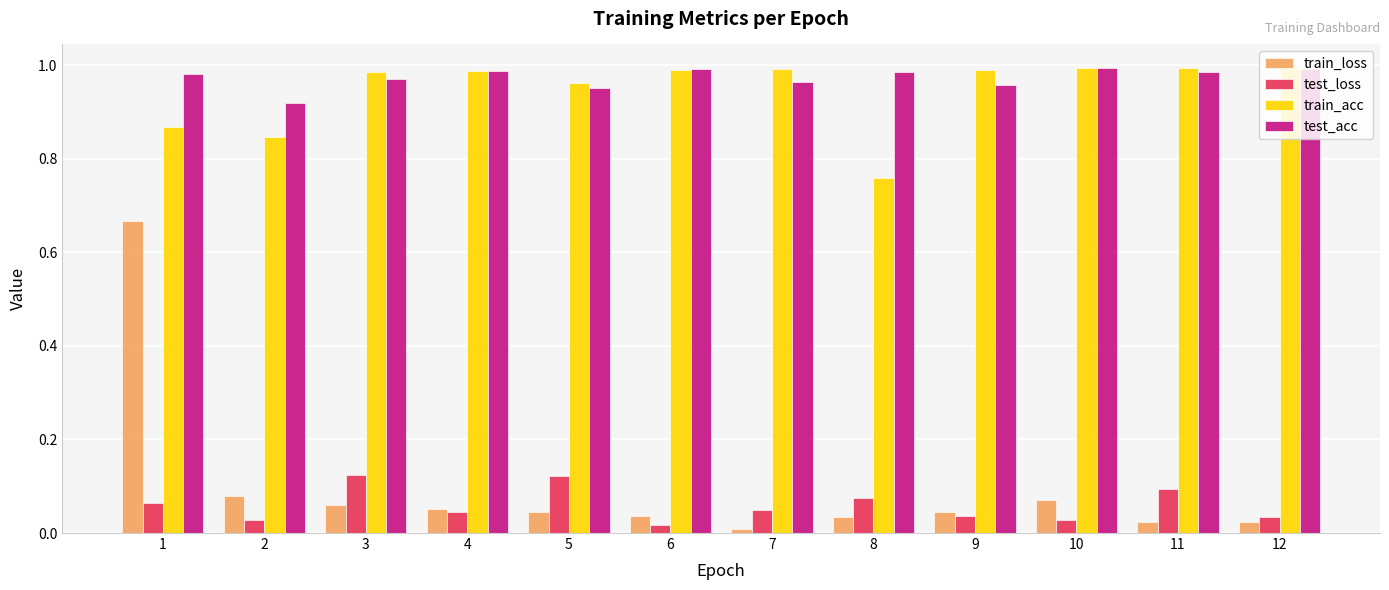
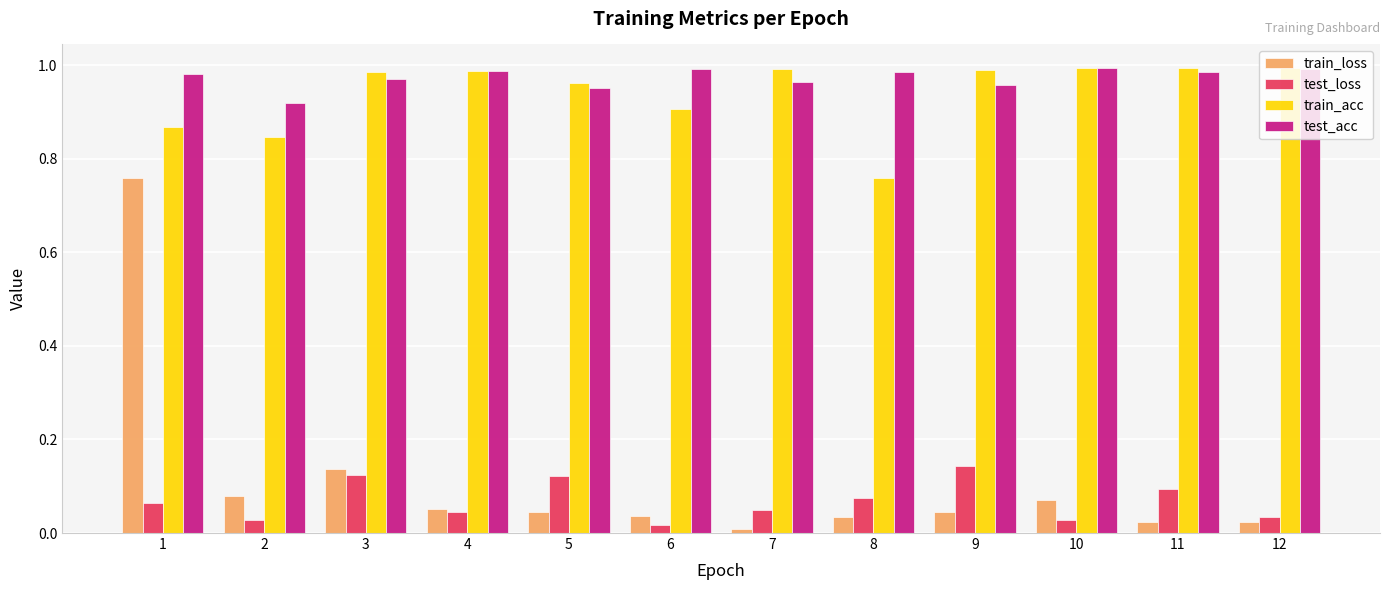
  {
    "train_loss": {
-     "1": 0.67,
+     "1": 0.76,
      "2": 0.08,
-     "3": 0.06,
+     "3": 0.14,
      "4": 0.05,
      "5": 0.04,
      "6": 0.04,
      "7": 0.01,
      "8": 0.03,
      "9": 0.04,
      "10": 0.07,
      "11": 0.02,
      "12": 0.02
    },
    "test_loss": {
      "1": 0.07,
      "2": 0.03,
      "3": 0.12,
      "4": 0.05,
      "5": 0.12,
      "6": 0.02,
      "7": 0.05,
      "8": 0.08,
-     "9": 0.04,
+     "9": 0.14,
      "10": 0.03,
      "11": 0.09,
      "12": 0.03
    },
    "train_acc": {
      "1": 0.87,
      "2": 0.85,
      "3": 0.98,
      "4": 0.99,
      "5": 0.96,
-     "6": 0.99,
+     "6": 0.91,
      "7": 0.99,
      "8": 0.76,
      "9": 0.99,
      "10": 0.99,
      "11": 0.99
    },
    "test_acc": {
      "1": 0.98,
      "2": 0.92,
      "3": 0.97,
      "4": 0.99,
      "5": 0.95,
      "6": 0.99,
      "7": 0.96,
      "8": 0.99,
      "9": 0.96,
      "10": 0.99,
      "11": 0.99
    }
  }
